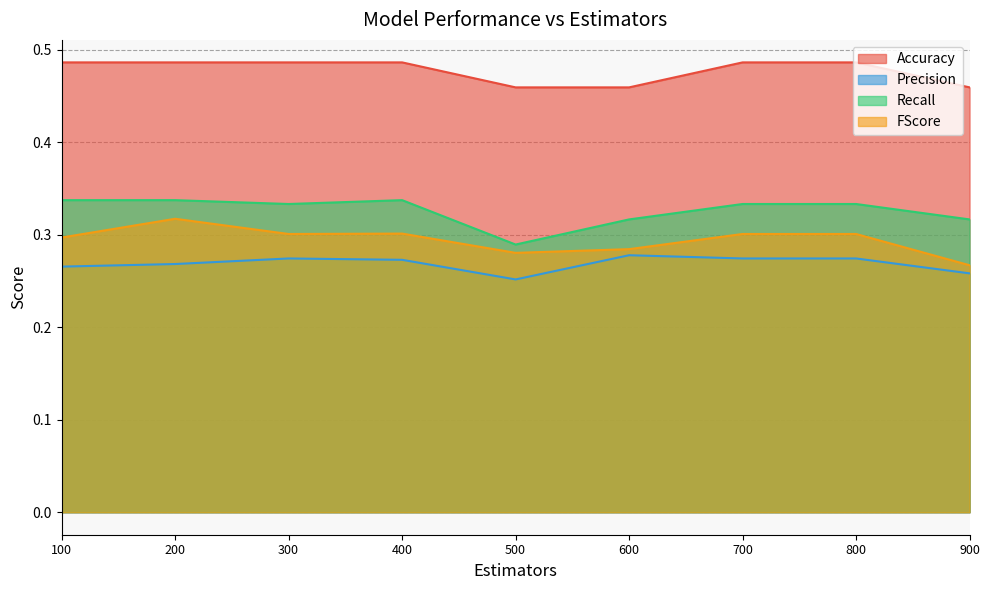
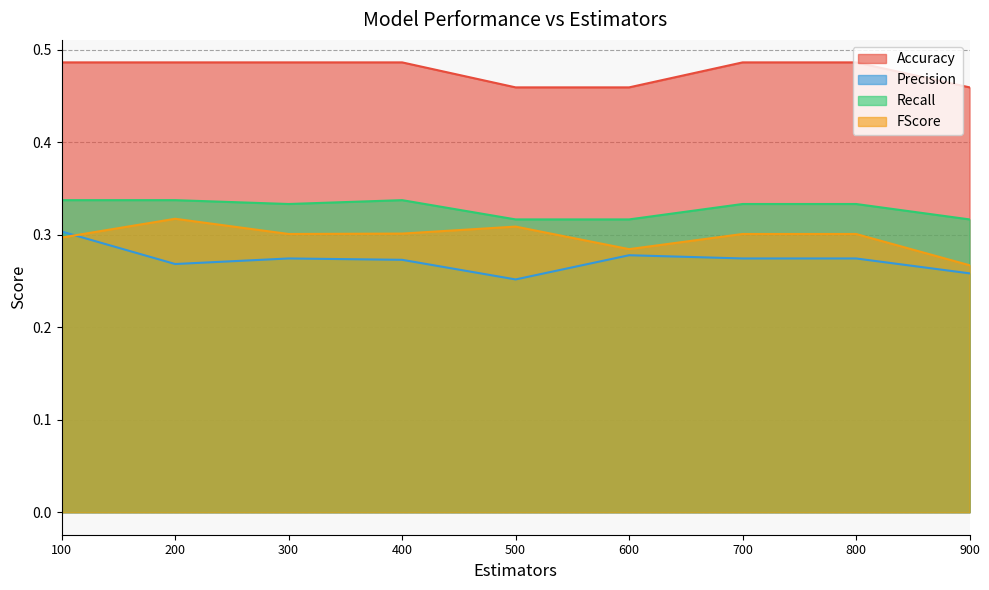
  {
    "Accuracy": {
      "100": 0.49,
      "200": 0.49,
      "300": 0.49,
      "400": 0.49,
      "500": 0.46,
      "600": 0.46,
      "700": 0.49,
      "900": 0.46
    },
    "Precision": {
-     "100": 0.27,
+     "100": 0.30,
      "200": 0.27,
      "300": 0.27,
      "400": 0.27,
      "500": 0.25,
      "600": 0.28,
      "700": 0.27,
      "800": 0.27,
      "900": 0.26
    },
    "Recall": {
      "100": 0.34,
      "200": 0.34,
      "300": 0.33,
      "400": 0.34,
-     "500": 0.29,
+     "500": 0.32,
      "600": 0.32,
      "700": 0.33,
      "800": 0.33,
      "900": 0.32
    },
    "FScore": {
      "100": 0.30,
      "200": 0.32,
      "300": 0.30,
      "400": 0.30,
-     "500": 0.28,
+     "500": 0.31,
      "600": 0.28,
      "700": 0.30,
      "800": 0.30,
      "900": 0.27
    }
  }
